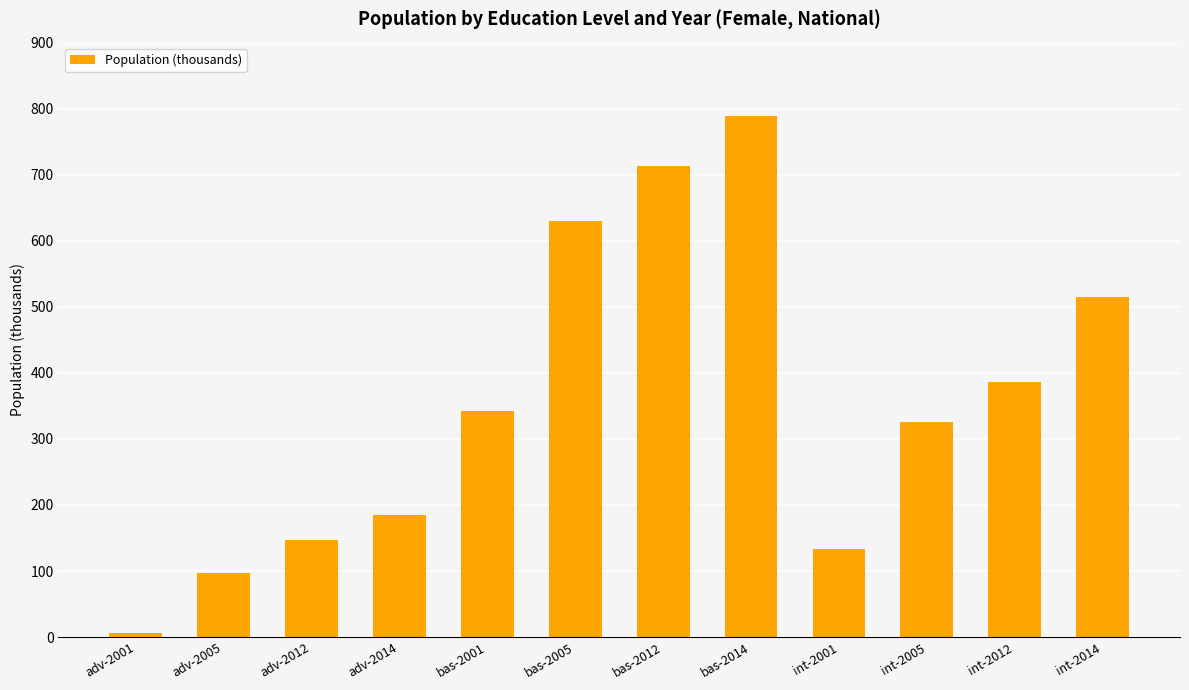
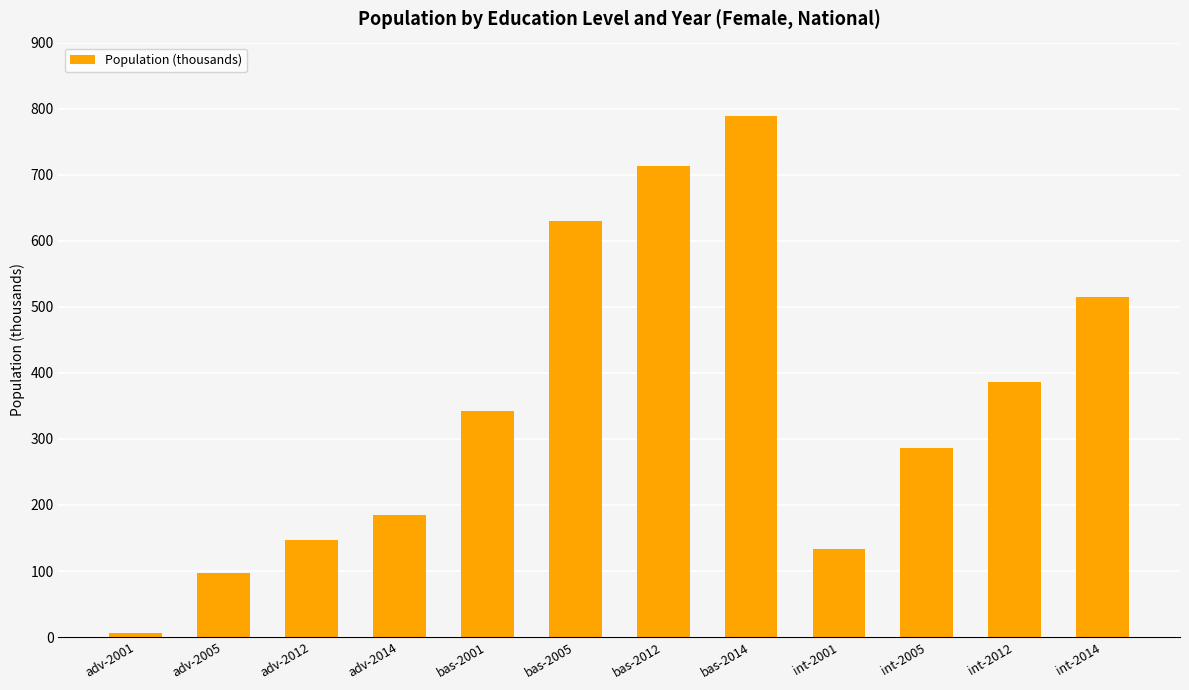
  {
    "adv-2001": 10,
    "adv-2005": 100,
    "adv-2012": 150,
    "adv-2014": 190,
    "bas-2001": 340,
    "bas-2005": 630,
    "bas-2012": 710,
    "bas-2014": 790,
    "int-2001": 130,
-   "int-2005": 330,
+   "int-2005": 290,
    "int-2012": 390,
    "int-2014": 520
  }
